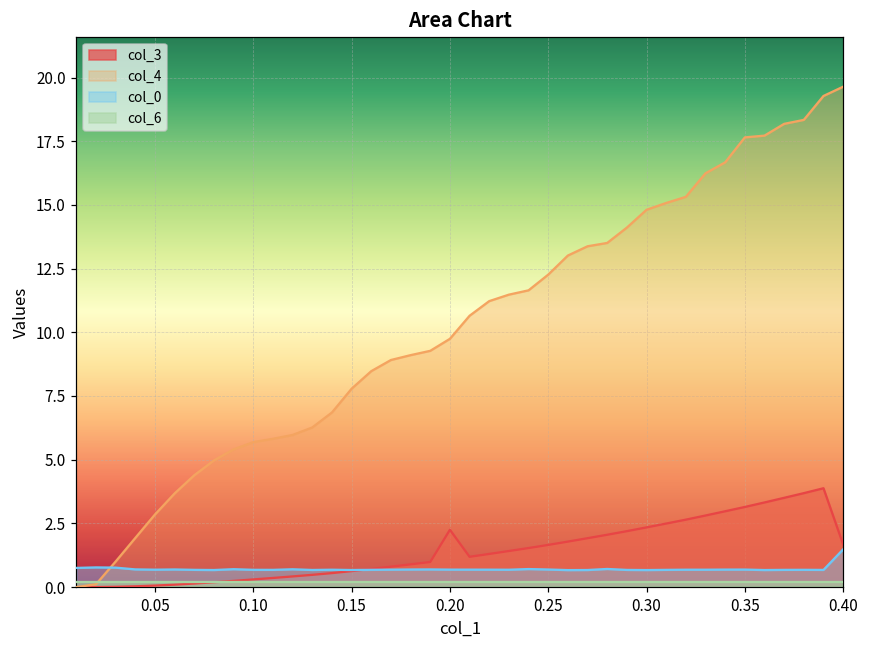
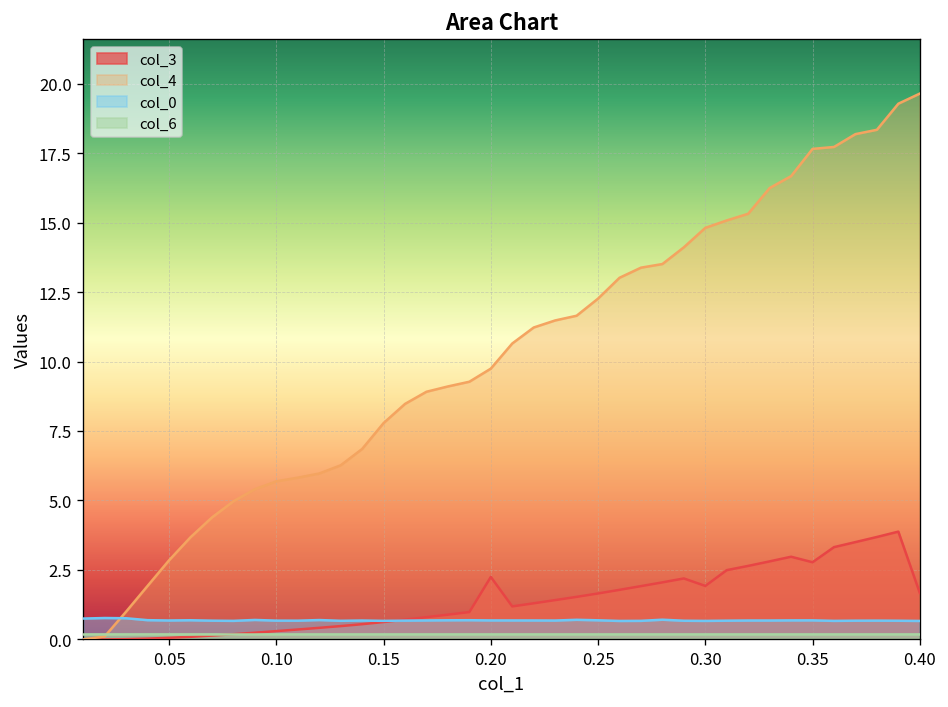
  {
    "col_3": {
      "0.05": 0.1,
      "0.20": 2.2,
      "0.25": 1.7,
-     "0.30": 2.3,
-     "0.35": 3.1,
+     "0.30": 1.9,
+     "0.35": 2.8,
      "0.40": 1.7
    },
    "col_4": {
      "0.05": 2.8,
      "0.10": 5.7,
      "0.15": 7.8,
      "0.20": 9.7,
      "0.25": 12.3,
      "0.30": 14.8,
      "0.35": 17.6,
      "0.40": 19.6
    },
    "col_0": {
      "0.05": 0.7,
      "0.10": 0.7,
      "0.20": 0.7,
      "0.25": 0.7,
      "0.30": 0.7,
      "0.35": 0.7,
-     "0.40": 1.5
+     "0.40": 0.7
    },
    "col_6": {
      "0.05": 0.2,
      "0.15": 0.2,
      "0.20": 0.2,
      "0.25": 0.2,
      "0.30": 0.2,
      "0.35": 0.2,
      "0.40": 0.2
    }
  }
